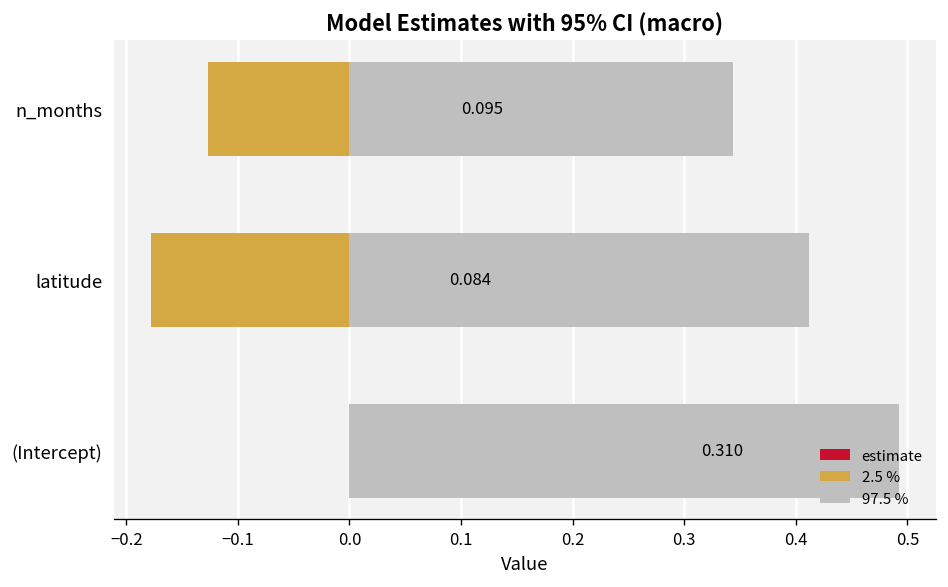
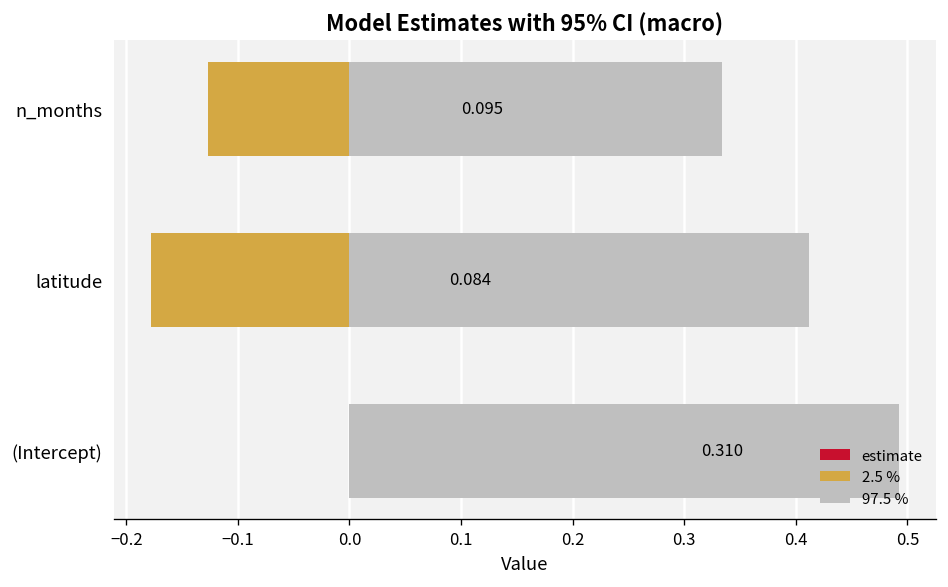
  {
    "2.5 %": {
      "n_months": -0.13,
      "latitude": -0.18
    },
    "97.5 %": {
-     "n_months": 0.34
+     "n_months": 0.33
    }
  }
